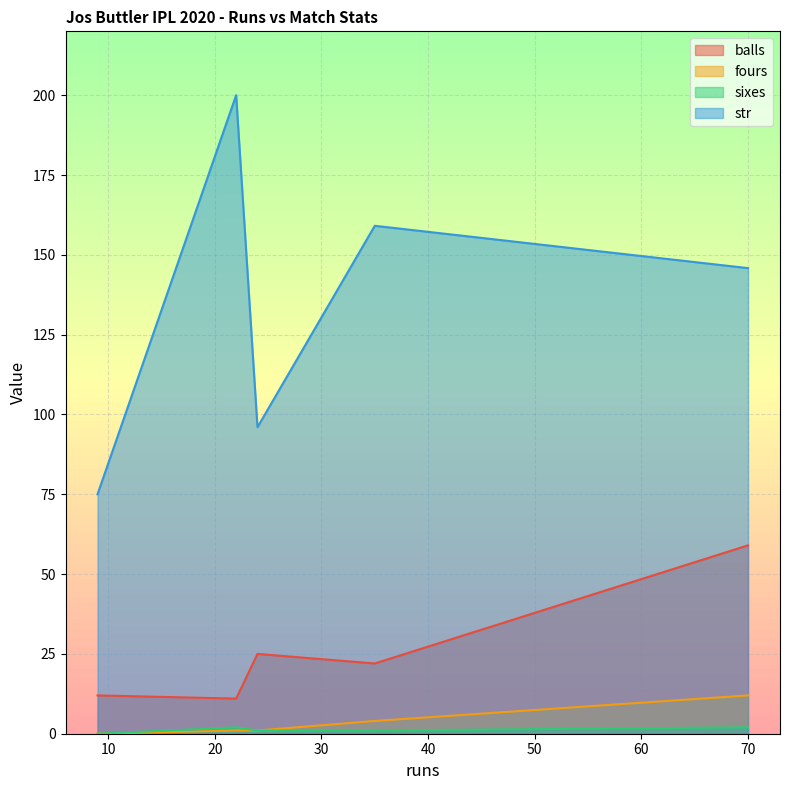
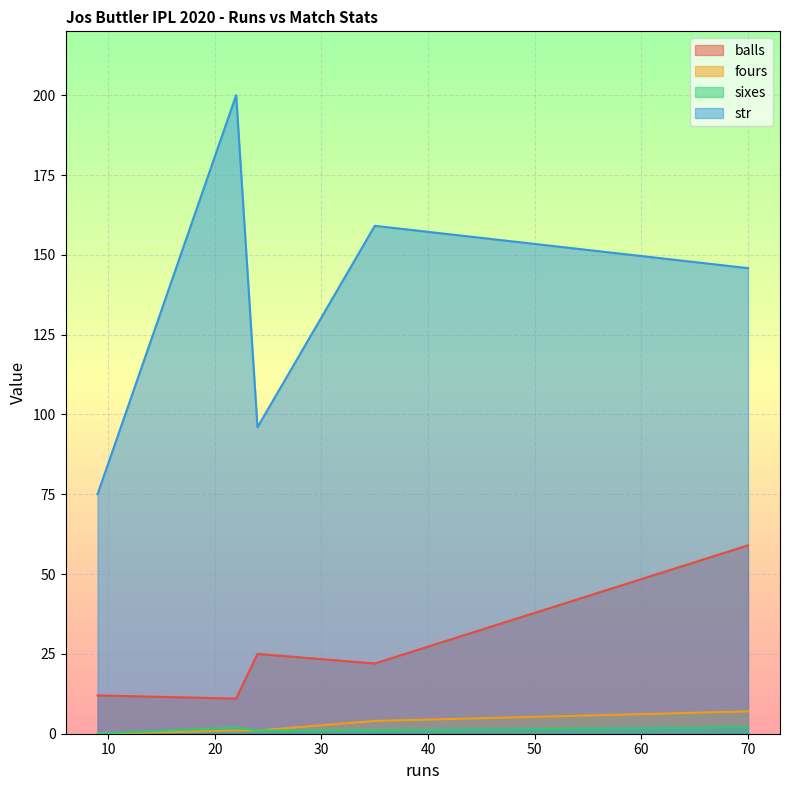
  {
    "balls": {
      "70": 59
    },
    "fours": {
-     "70": 12
+     "70": 7
    },
    "sixes": {
      "70": 2
    },
    "str": {
      "70": 146
    }
  }
